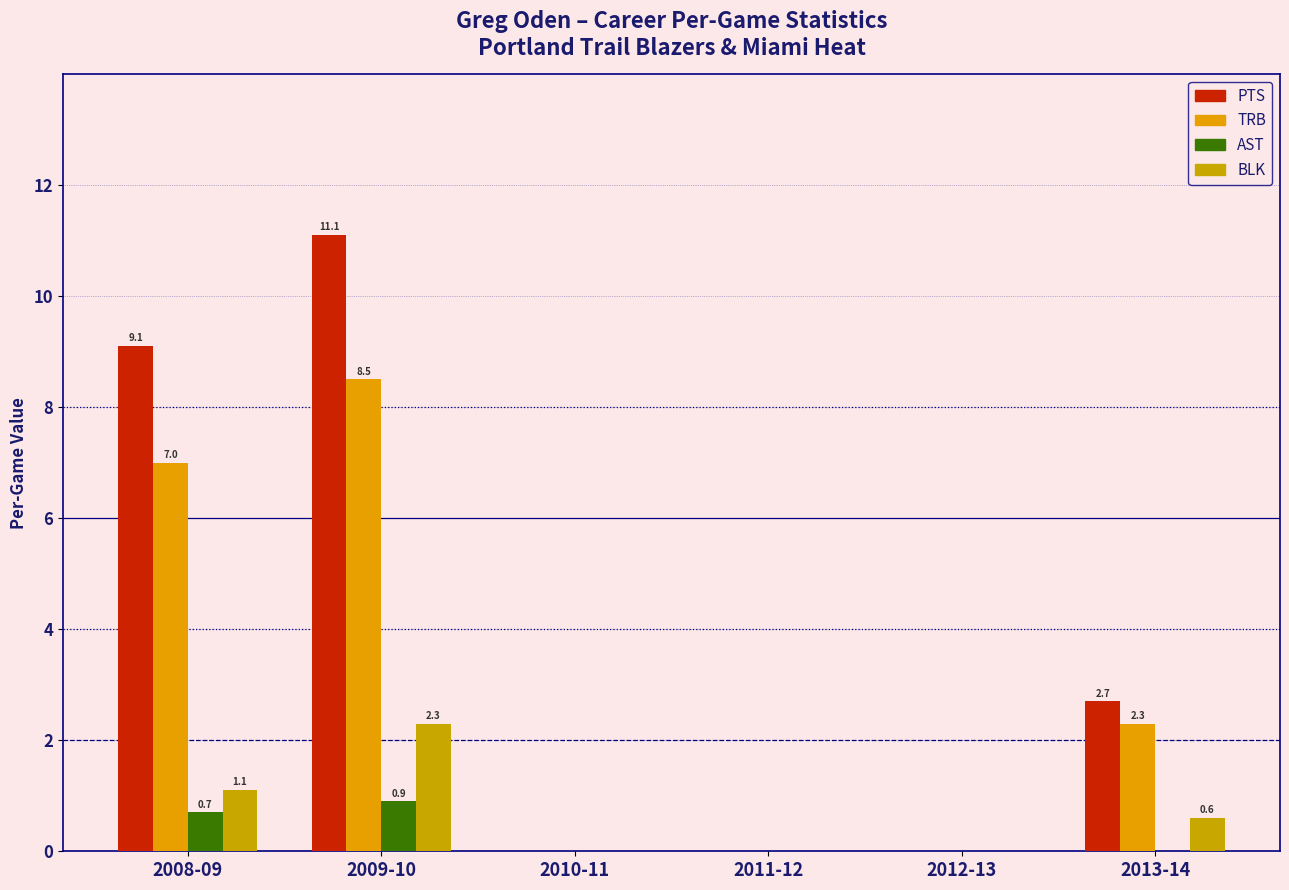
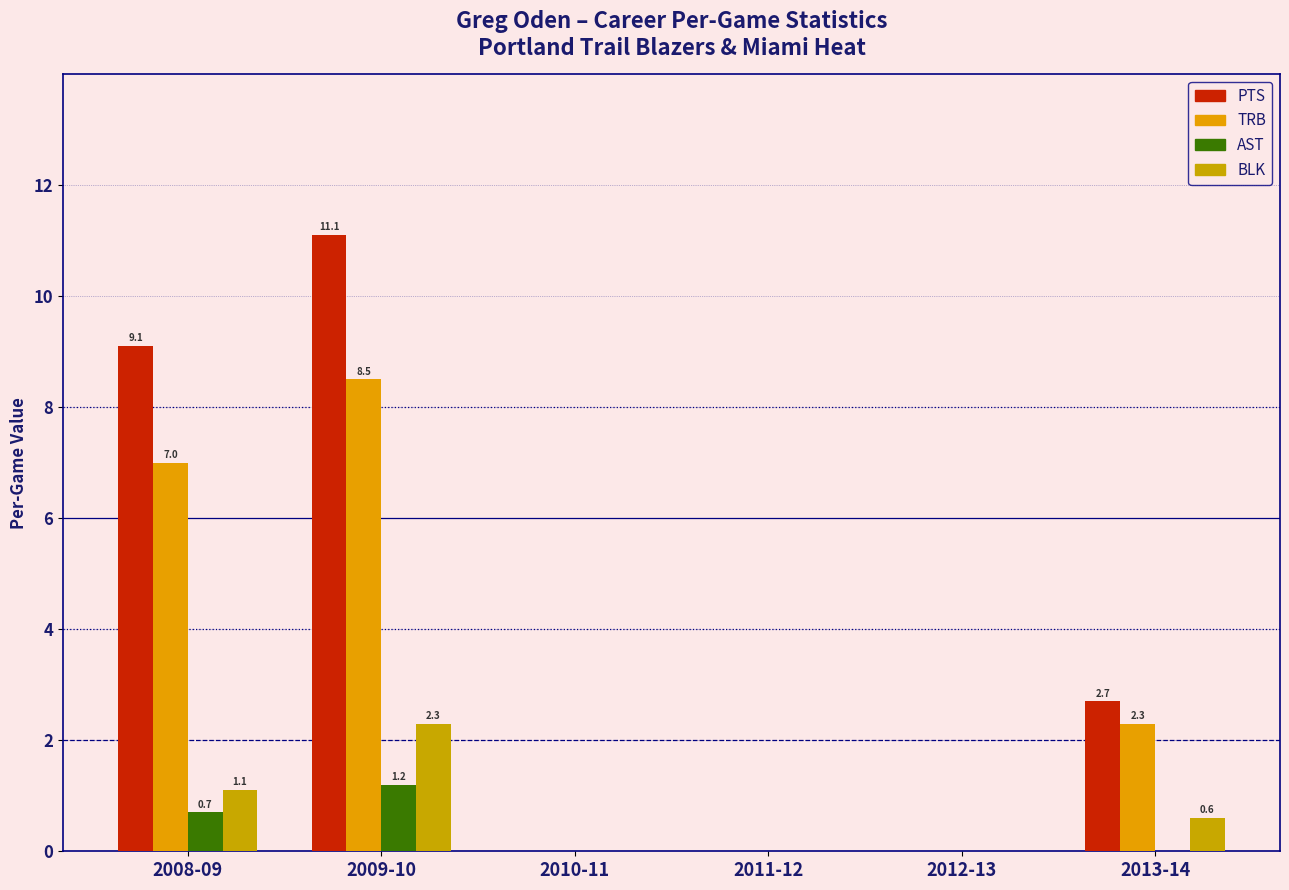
  {
    "PTS": {
      "2008-09": 9.1,
      "2009-10": 11.1,
      "2013-14": 2.7
    },
    "AST": {
      "2008-09": 0.7,
-     "2009-10": 0.9
+     "2009-10": 1.2
    }
  }
